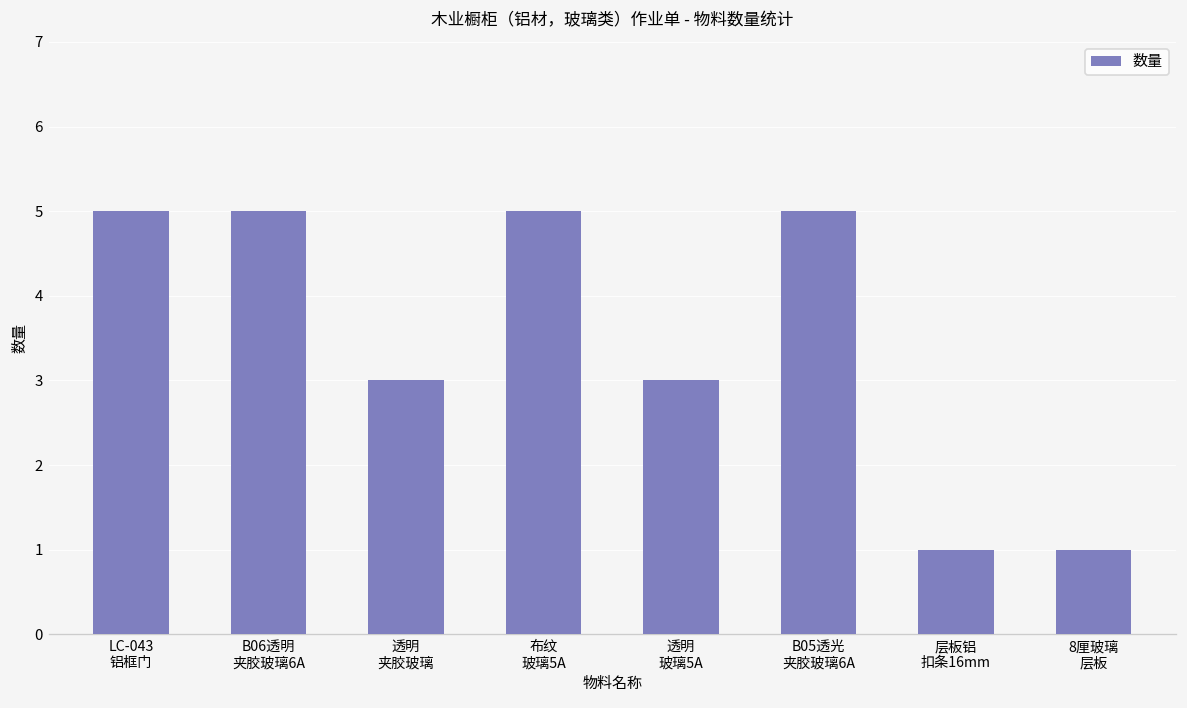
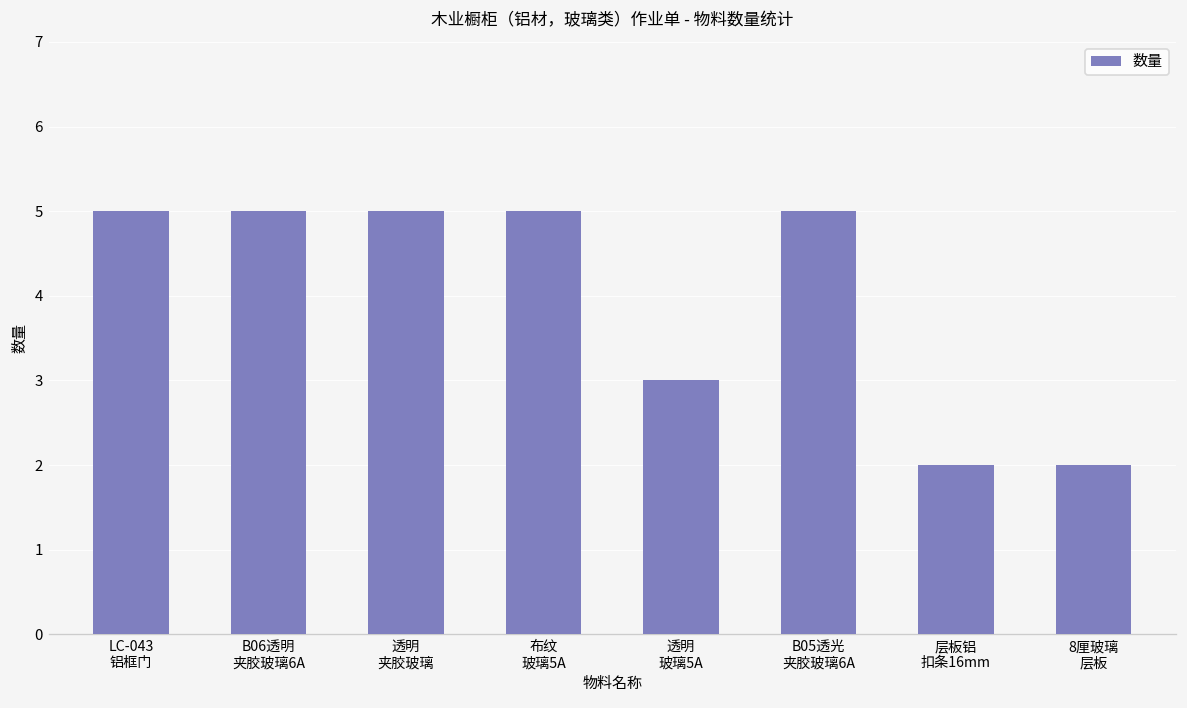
  {
    "LC-043 铝框门": 5,
    "B06透明 夹胶玻璃6A": 5,
-   "透明 夹胶玻璃": 3,
+   "透明 夹胶玻璃": 5,
    "布纹 玻璃5A": 5,
    "透明 玻璃5A": 3,
    "B05透光 夹胶玻璃6A": 5,
-   "层板铝 扣条16mm": 1,
-   "8厘玻璃 层板": 1
+   "层板铝 扣条16mm": 2,
+   "8厘玻璃 层板": 2
  }
